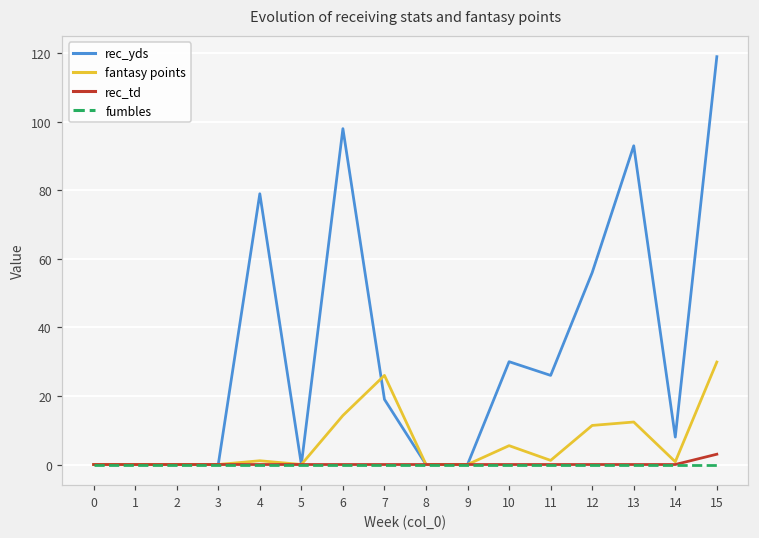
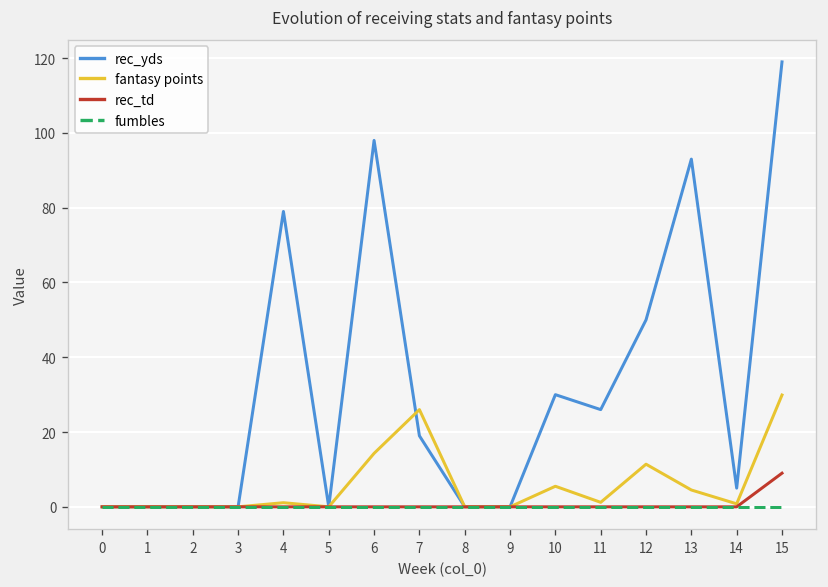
  {
    "rec_yds": {
      "4": 79,
      "6": 98,
      "7": 19,
      "10": 30,
      "11": 26,
-     "12": 56,
+     "12": 50,
      "13": 93,
-     "14": 8,
+     "14": 5,
      "15": 119
    },
    "fantasy points": {
      "4": 1,
      "6": 14,
      "7": 26,
      "10": 6,
      "11": 1,
      "12": 11,
-     "13": 12,
+     "13": 5,
      "15": 30
    },
    "rec_td": {
-     "15": 3
+     "15": 9
    },
    "fumbles": {
      "15": 0
    }
  }
